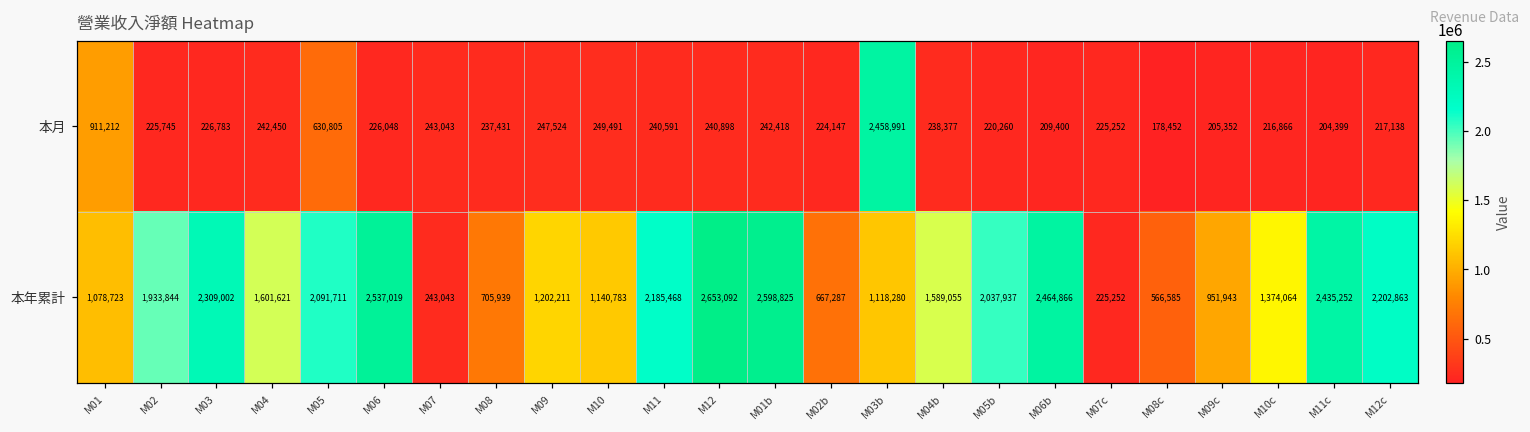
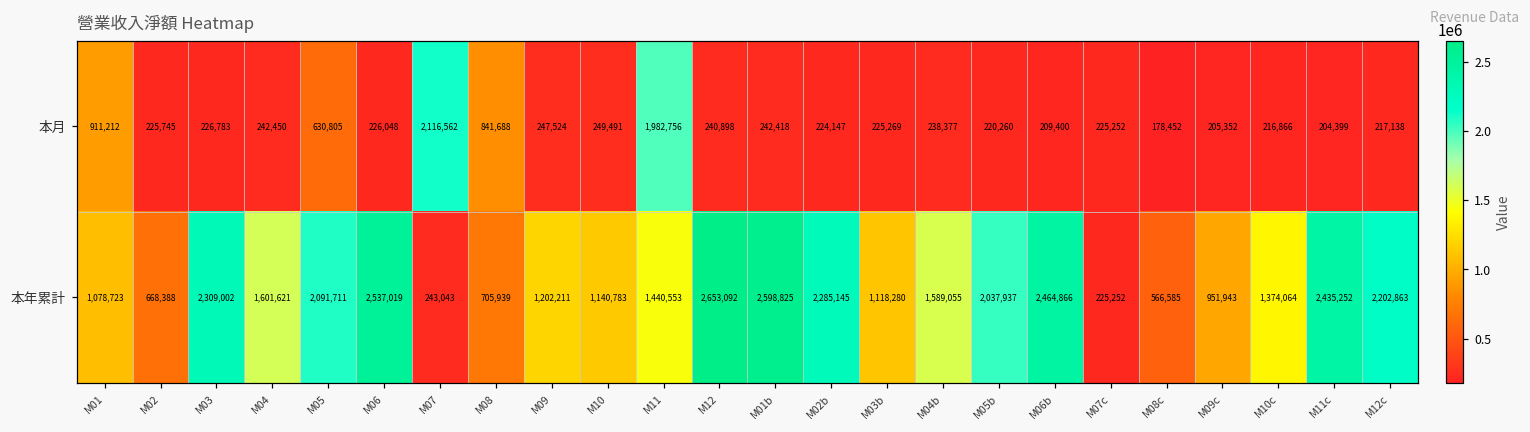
  {
    "本月": {
      "M01": "911,212",
      "M02": "225,745",
      "M03": "226,783",
      "M04": "242,450",
      "M05": "630,805",
      "M06": "226,048",
-     "M07": "243,043",
-     "M08": "237,431",
+     "M07": "2,116,562",
+     "M08": "841,688",
      "M09": "247,524",
      "M10": "249,491",
-     "M11": "240,591",
+     "M11": "1,982,756",
      "M12": "240,898",
      "M01b": "242,418",
      "M02b": "224,147",
-     "M03b": "2,458,991",
+     "M03b": "225,269",
      "M04b": "238,377",
      "M05b": "220,260",
      "M06b": "209,400",
      "M07c": "225,252",
      "M08c": "178,452",
      "M09c": "205,352",
      "M10c": "216,866",
      "M11c": "204,399",
      "M12c": "217,138"
    },
    "本年累計": {
      "M01": "1,078,723",
-     "M02": "1,933,844",
+     "M02": "668,388",
      "M03": "2,309,002",
      "M04": "1,601,621",
      "M05": "2,091,711",
      "M06": "2,537,019",
      "M07": "243,043",
      "M08": "705,939",
      "M09": "1,202,211",
      "M10": "1,140,783",
-     "M11": "2,185,468",
+     "M11": "1,440,553",
      "M12": "2,653,092",
      "M01b": "2,598,825",
-     "M02b": "667,287",
+     "M02b": "2,285,145",
      "M03b": "1,118,280",
      "M04b": "1,589,055",
      "M05b": "2,037,937",
      "M06b": "2,464,866",
      "M07c": "225,252",
      "M08c": "566,585",
      "M09c": "951,943",
      "M10c": "1,374,064",
      "M11c": "2,435,252",
      "M12c": "2,202,863"
    }
  }
